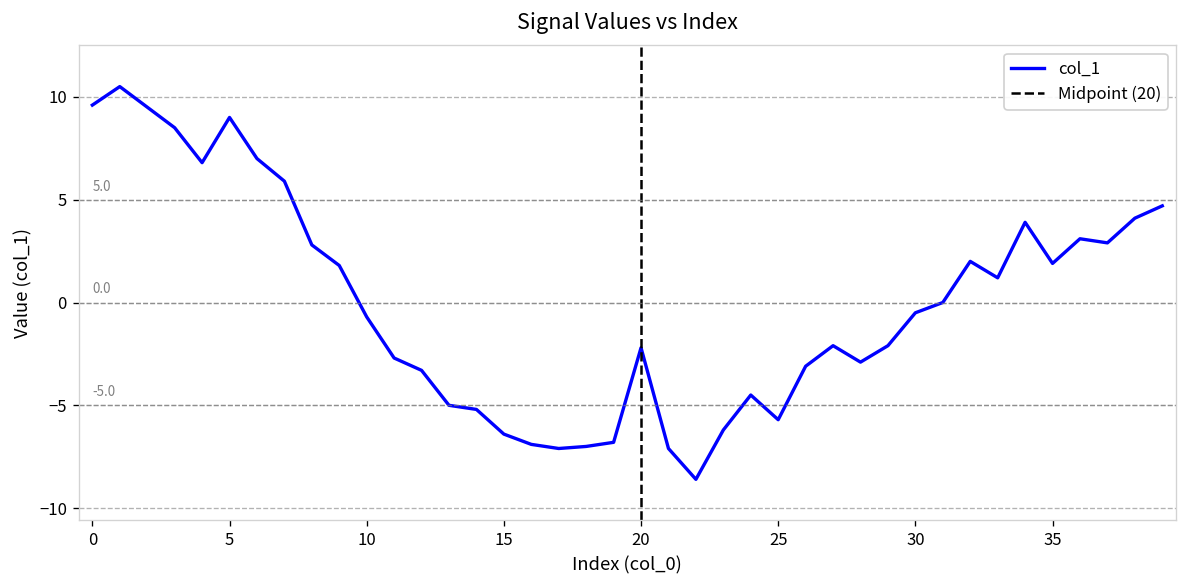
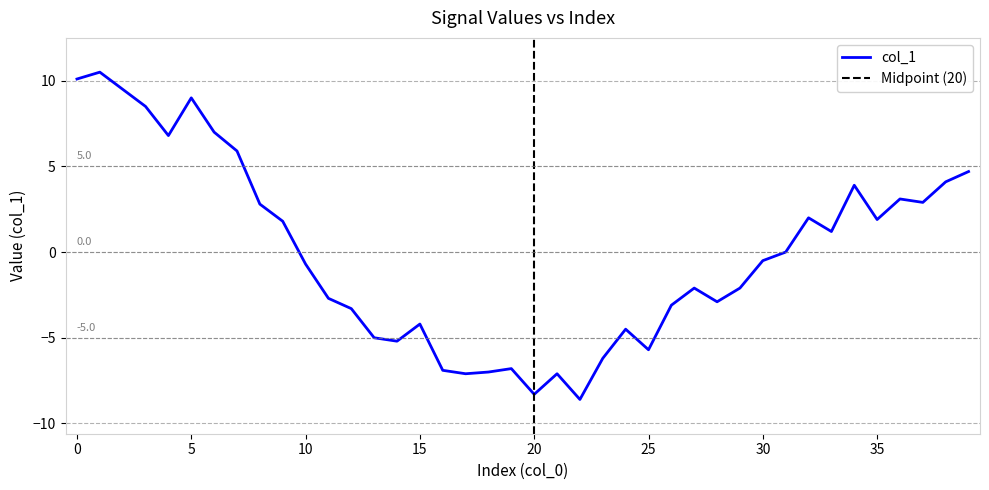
  {
-   "0": 9.6,
+   "0": 10.1,
    "5": 9.0,
    "10": -0.7,
-   "15": -6.4,
-   "20": -2.2,
+   "15": -4.2,
+   "20": -8.3,
    "25": -5.7,
    "30": -0.5,
    "35": 1.9
  }
